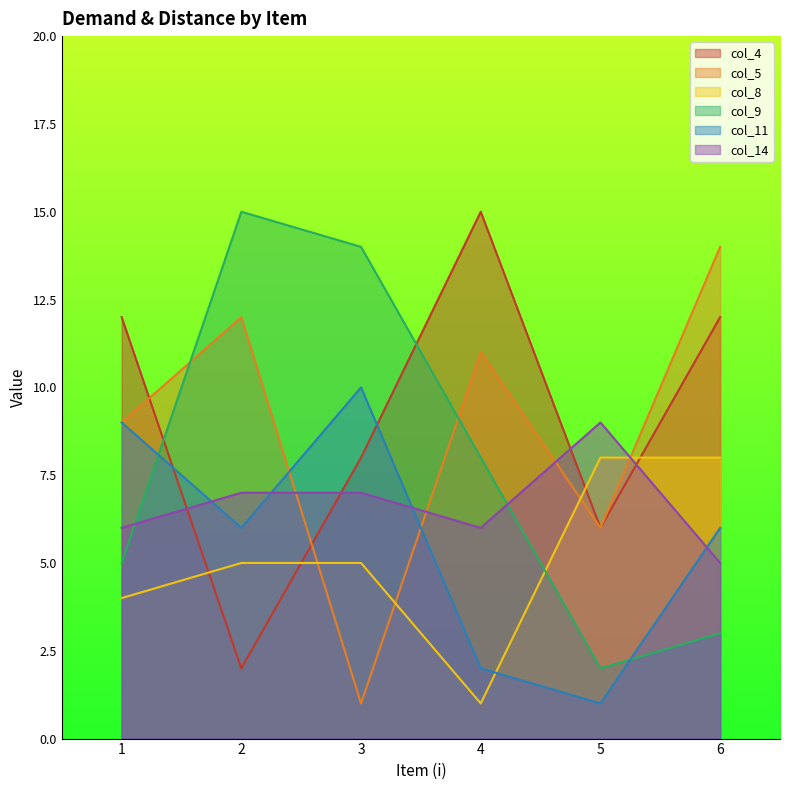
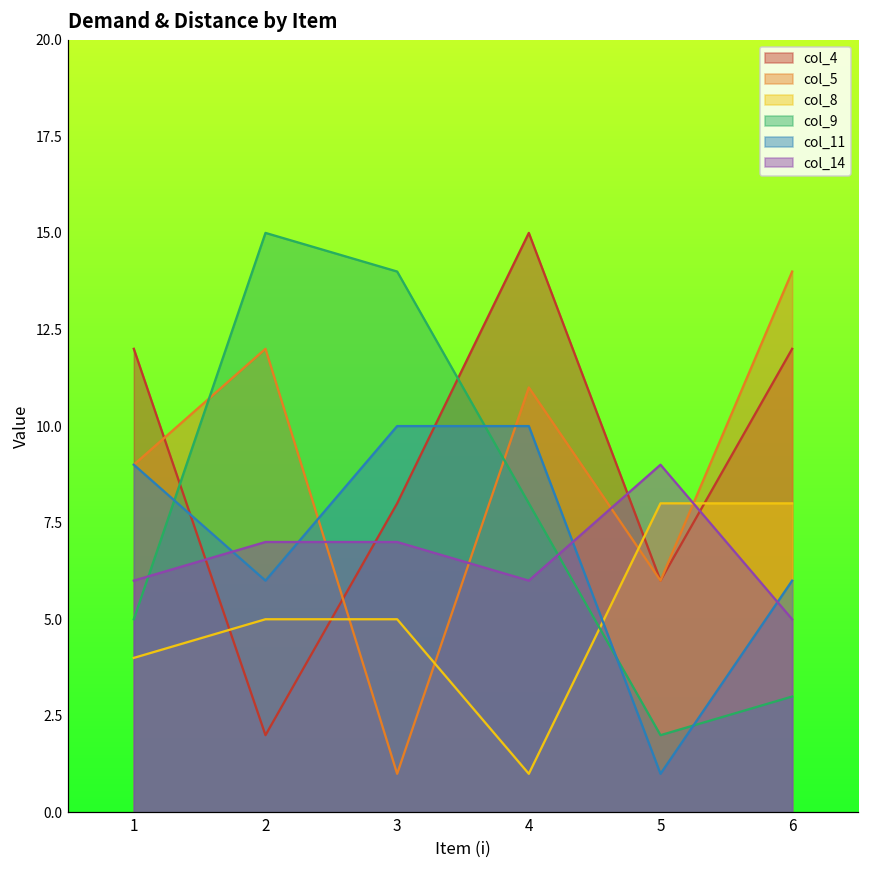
  {
    "col_9": {
      "1": 5,
      "2": 15,
      "3": 14,
      "4": 8,
      "5": 2,
      "6": 3
    },
    "col_11": {
      "2": 6,
      "3": 10,
-     "4": 2,
+     "4": 10,
      "5": 1,
      "6": 6
    },
    "col_14": {
      "1": 6,
      "2": 7,
      "3": 7,
      "4": 6,
      "5": 9,
      "6": 5
    }
  }
